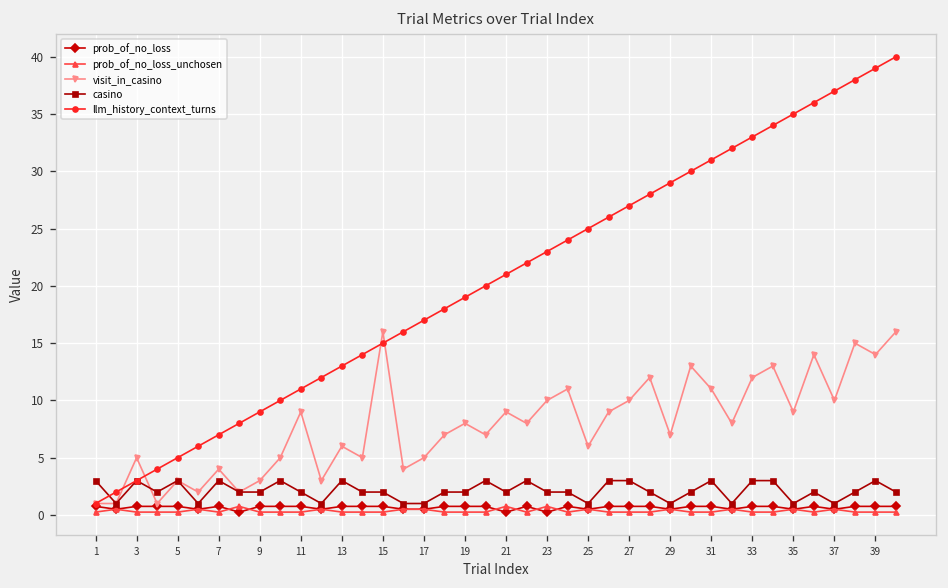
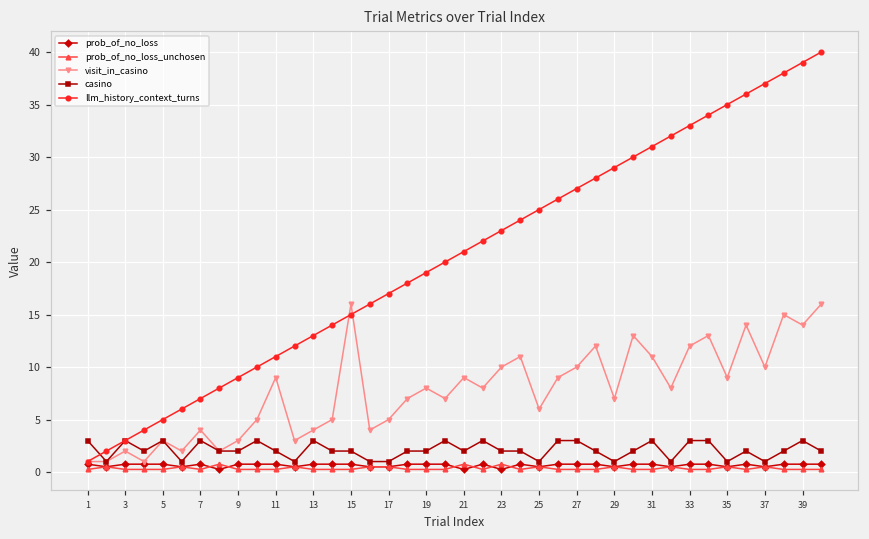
  {
    "visit_in_casino": {
-     "3": 5,
+     "3": 2,
      "7": 4,
      "9": 3,
      "11": 9,
-     "13": 6,
+     "13": 4,
      "15": 16,
      "17": 5,
      "19": 8,
      "21": 9,
      "23": 10,
      "25": 6,
      "27": 10,
      "29": 7,
      "31": 11,
      "33": 12,
      "35": 9,
      "37": 10,
      "39": 14
    }
  }
